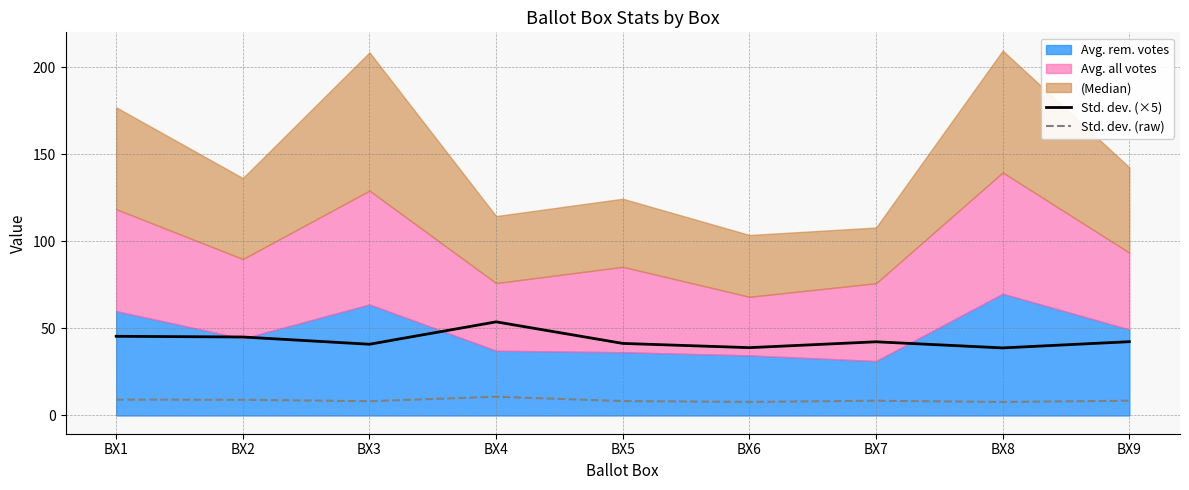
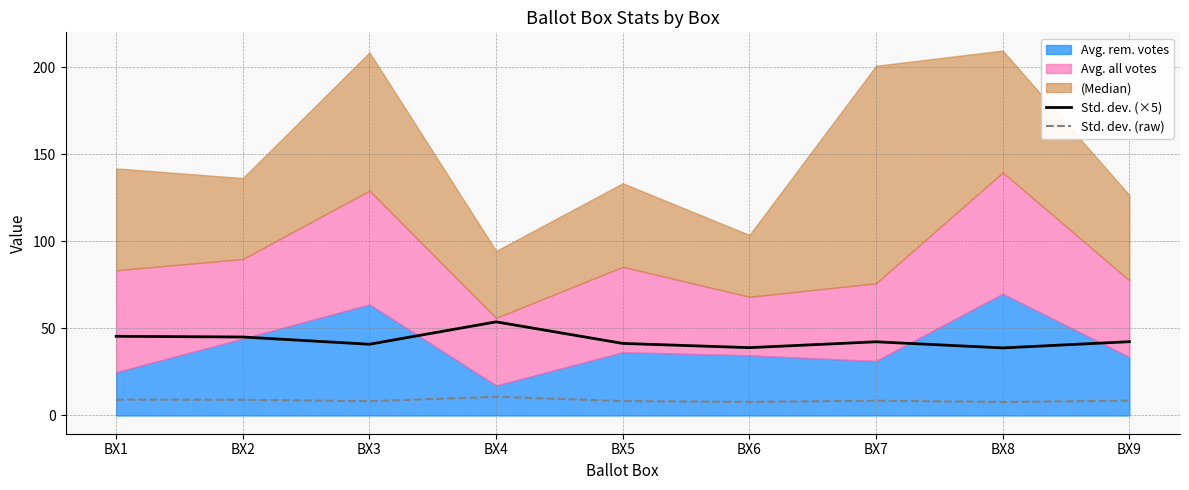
  {
    "Avg. rem. votes": {
-     "BX1": 60,
+     "BX1": 25,
      "BX3": 64,
-     "BX4": 37,
+     "BX4": 17,
      "BX5": 36,
      "BX6": 35,
      "BX7": 31,
      "BX8": 70,
-     "BX9": 49
+     "BX9": 34
    },
    "Std. dev. (×5)": {
      "BX1": 45,
      "BX3": 41,
      "BX4": 54,
      "BX5": 41,
      "BX6": 39,
      "BX7": 42,
      "BX8": 39,
      "BX9": 42
    },
    "Std. dev. (raw)": {
      "BX1": 9,
      "BX2": 9,
      "BX3": 8,
      "BX4": 11,
      "BX5": 8,
      "BX6": 8,
      "BX7": 8,
      "BX8": 8,
      "BX9": 8
    },
    "Avg. all votes": {
      "BX1": 59,
      "BX2": 46,
      "BX3": 65,
      "BX4": 39,
      "BX5": 49,
      "BX6": 34,
      "BX7": 45,
      "BX8": 70,
      "BX9": 44
    },
    "(Median)": {
      "BX1": 59,
      "BX2": 47,
      "BX3": 79,
      "BX4": 39,
-     "BX5": 39,
+     "BX5": 48,
      "BX6": 36,
-     "BX7": 32,
+     "BX7": 125,
      "BX8": 70,
      "BX9": 49
    }
  }
